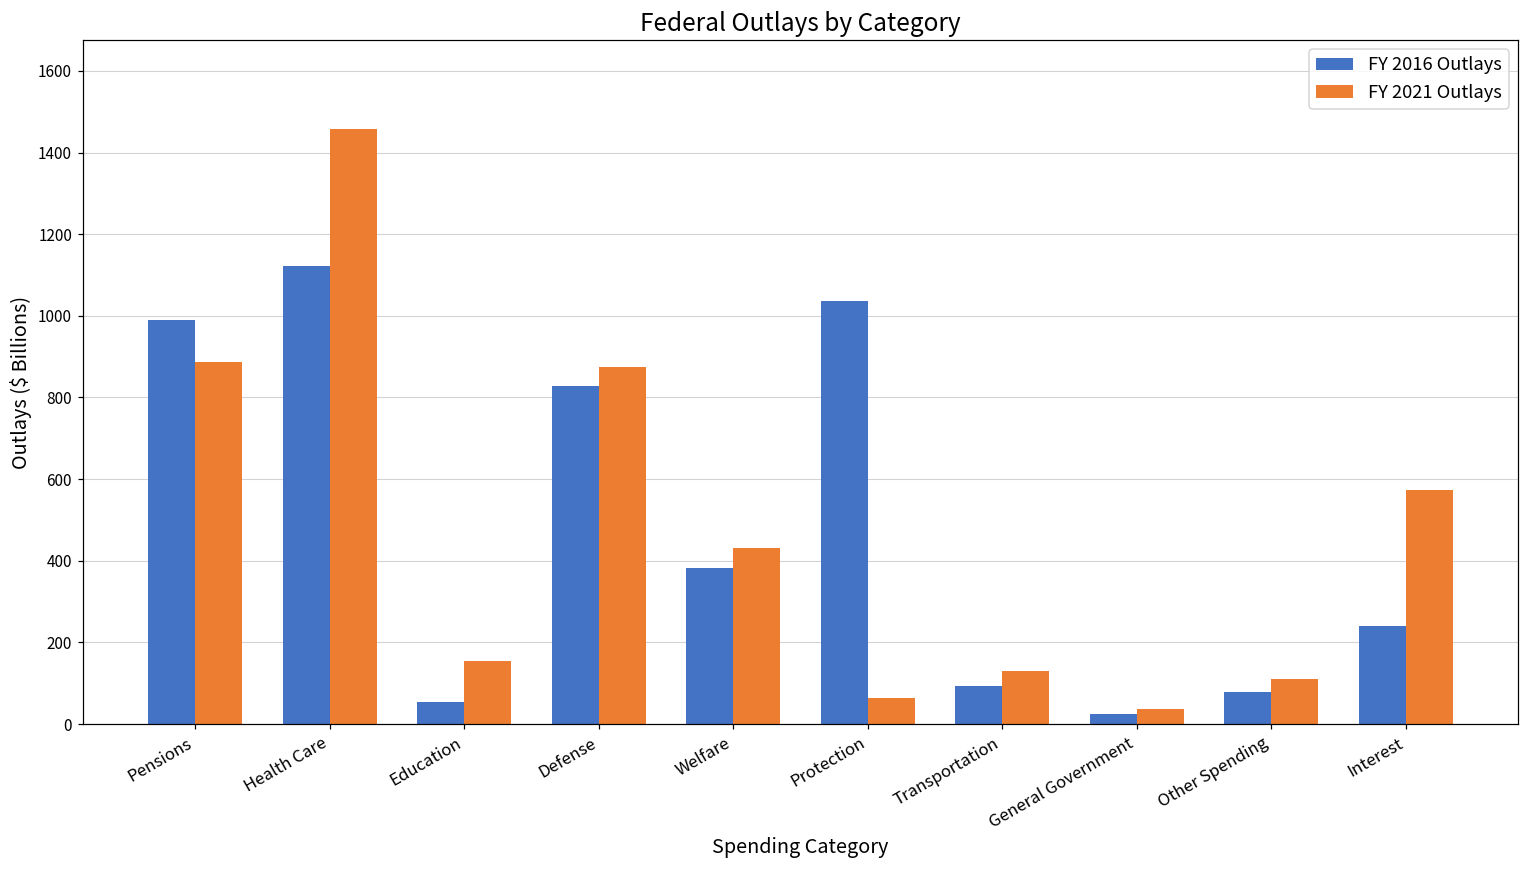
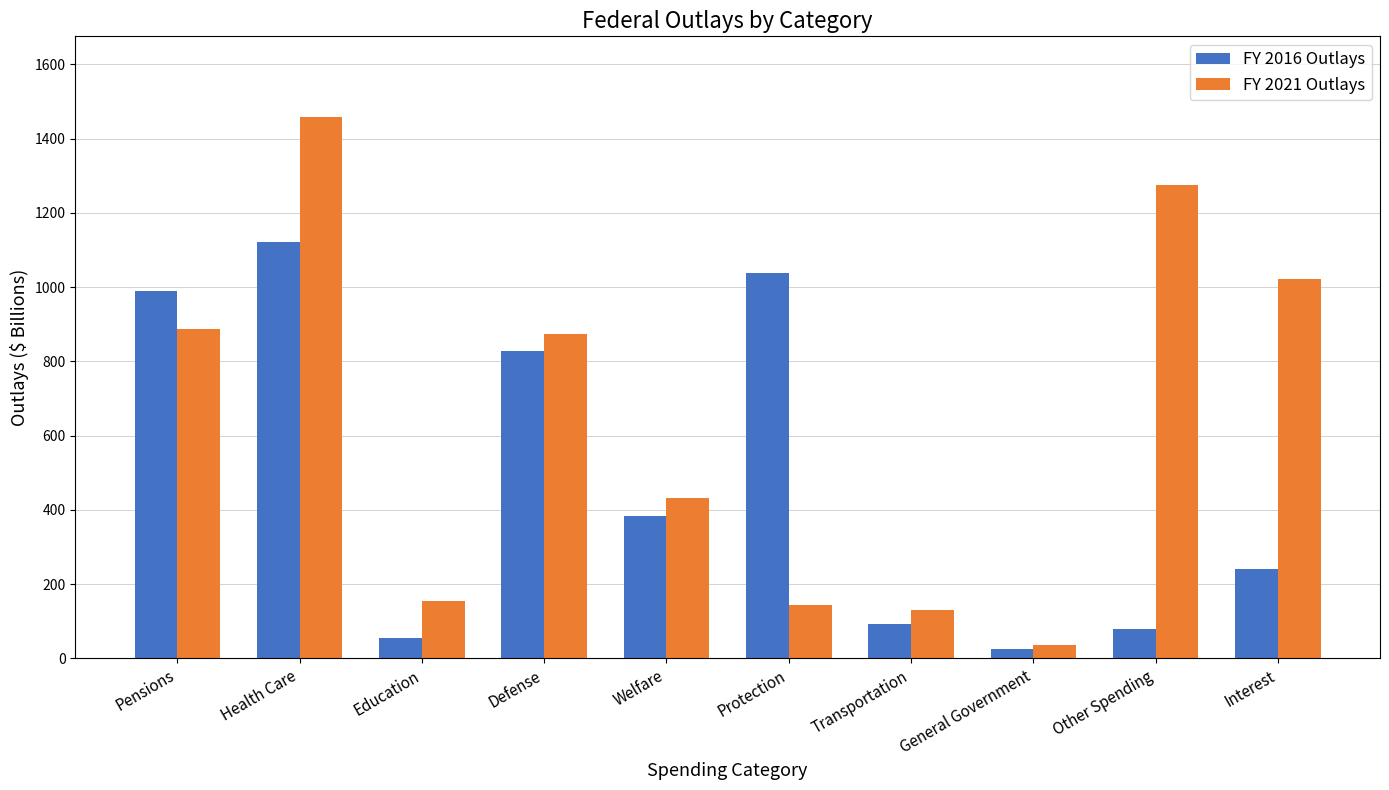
  {
    "FY 2016 Outlays": {
      "Pensions": 990,
      "Health Care": 1120,
      "Education": 60,
      "Defense": 830,
      "Welfare": 380,
      "Protection": 1040,
      "Transportation": 90,
      "General Government": 30,
      "Other Spending": 80,
      "Interest": 240
    },
    "FY 2021 Outlays": {
      "Pensions": 890,
      "Health Care": 1460,
      "Education": 150,
      "Defense": 870,
      "Welfare": 430,
-     "Protection": 60,
+     "Protection": 140,
      "Transportation": 130,
      "General Government": 40,
-     "Other Spending": 110,
-     "Interest": 570
+     "Other Spending": 1280,
+     "Interest": 1020
    }
  }
